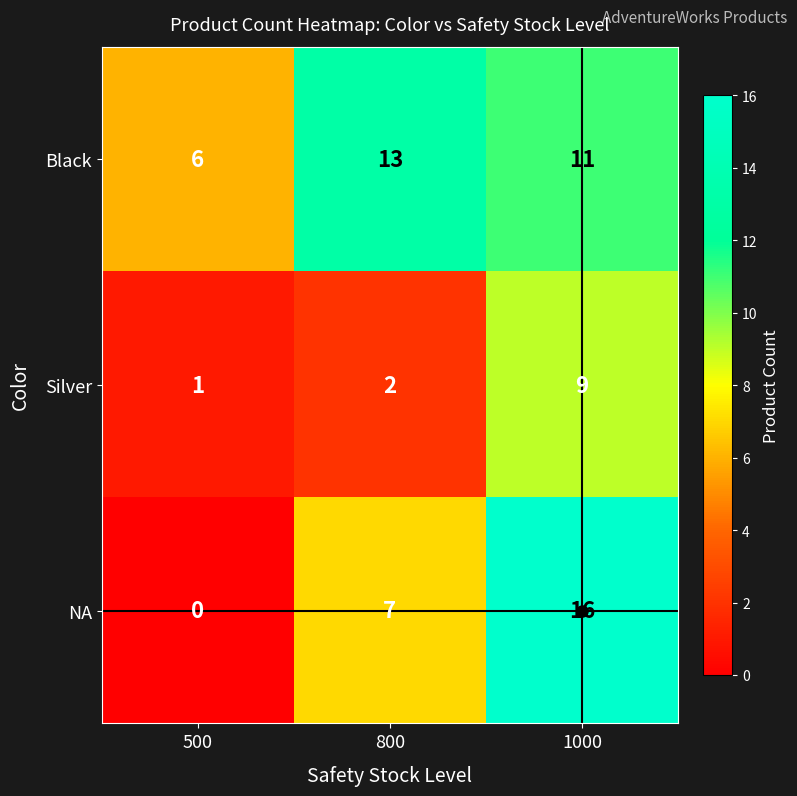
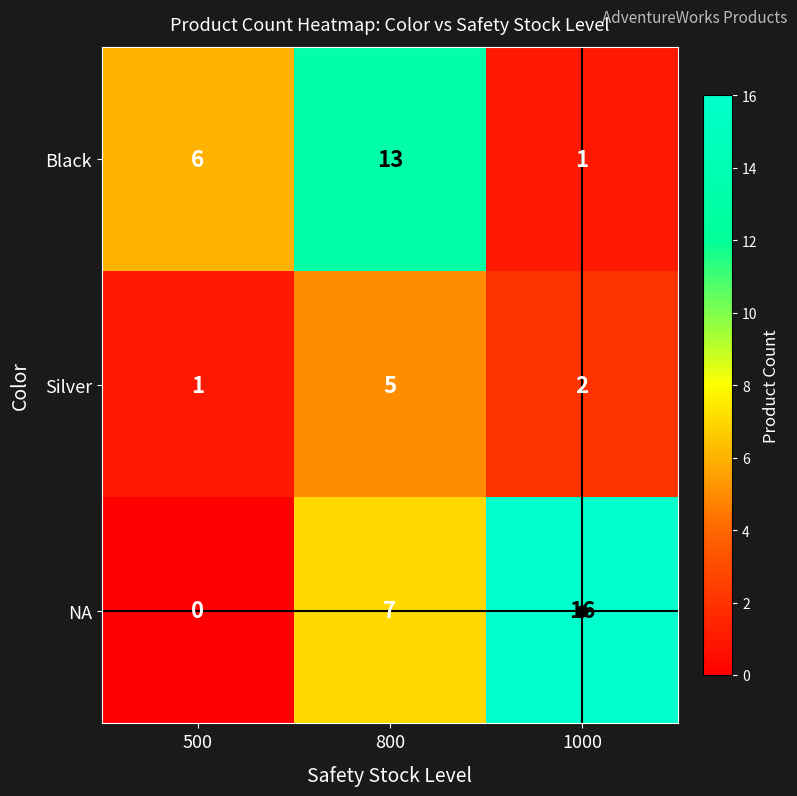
  {
    "Black": {
      "500": 6,
      "800": 13,
-     "1000": 11
+     "1000": 1
    },
    "Silver": {
      "500": 1,
-     "800": 2,
-     "1000": 9
+     "800": 5,
+     "1000": 2
    },
    "NA": {
      "500": 0,
      "800": 7
    }
  }
